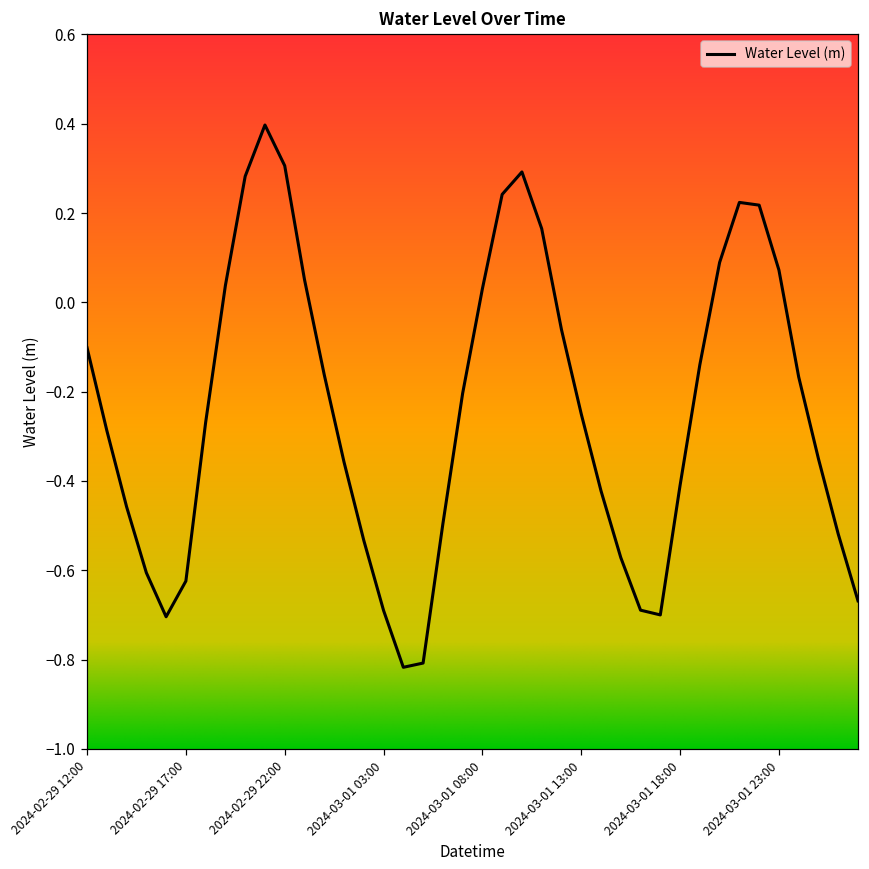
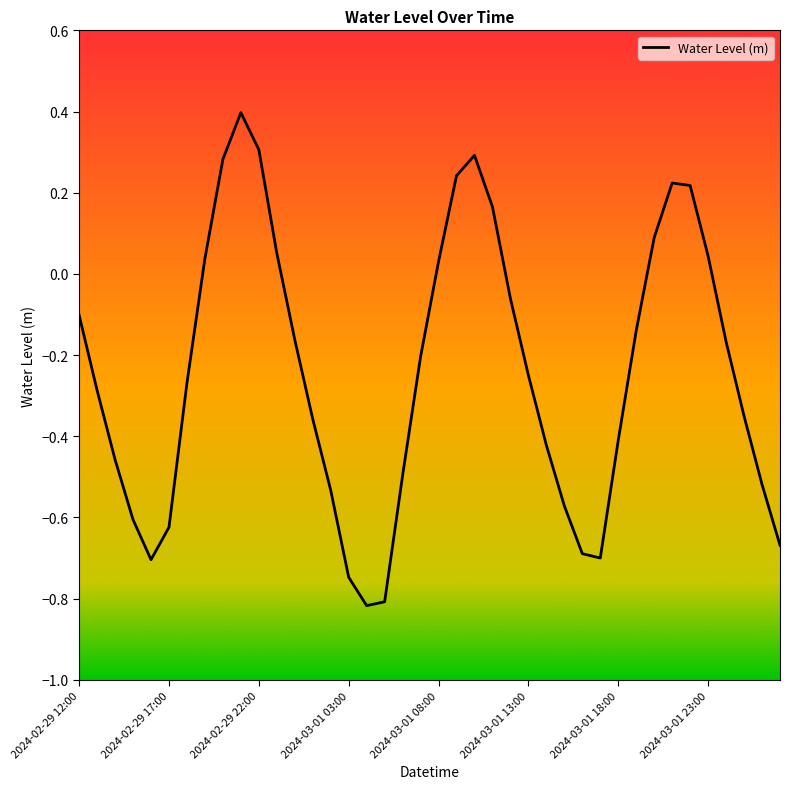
  {
    "2024-02-29 12:00": -0.10,
    "2024-02-29 17:00": -0.62,
    "2024-02-29 22:00": 0.31,
-   "2024-03-01 03:00": -0.69,
+   "2024-03-01 03:00": -0.75,
    "2024-03-01 08:00": 0.03,
    "2024-03-01 13:00": -0.25,
    "2024-03-01 18:00": -0.41,
-   "2024-03-01 23:00": 0.07
+   "2024-03-01 23:00": 0.04
  }
